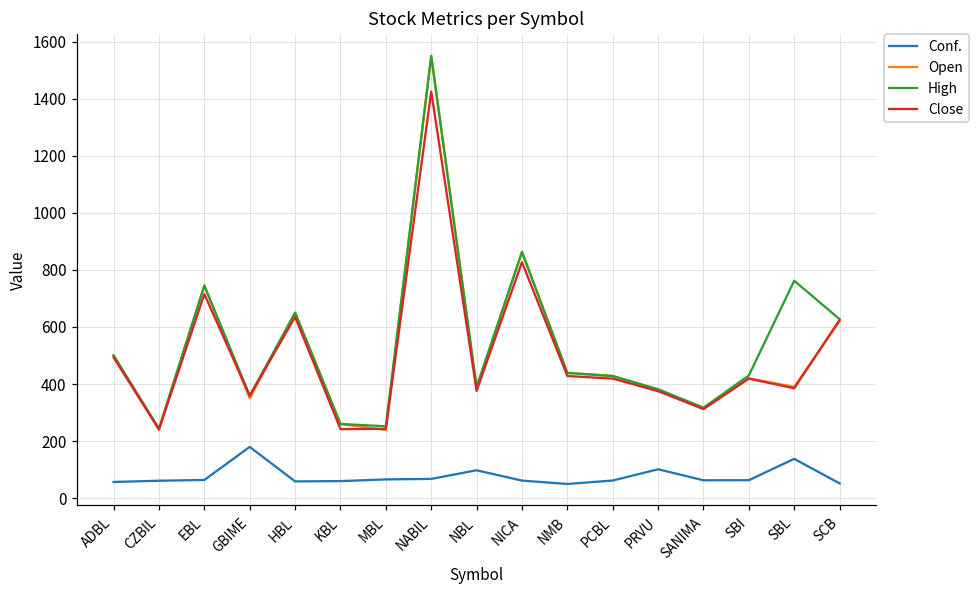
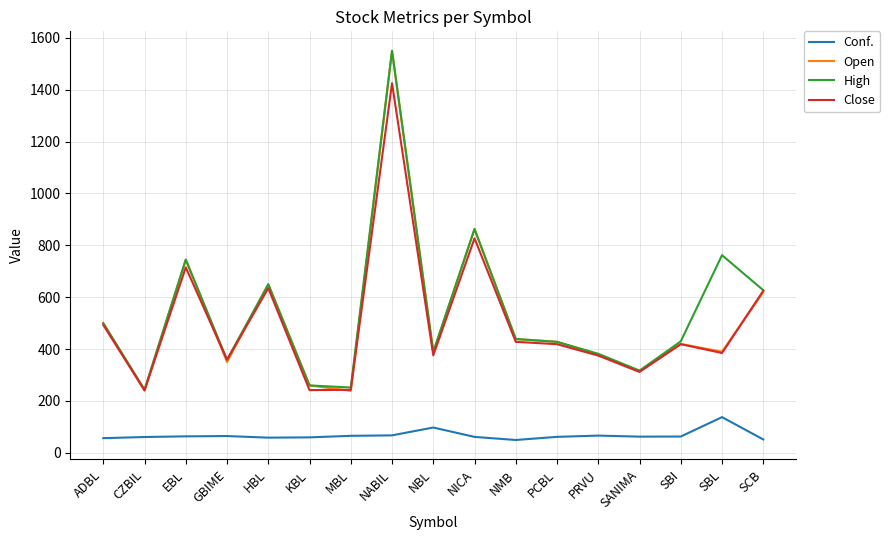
  {
    "Conf.": {
      "ADBL": 60,
      "CZBIL": 60,
      "EBL": 60,
-     "GBIME": 180,
+     "GBIME": 60,
      "HBL": 60,
      "KBL": 60,
      "MBL": 70,
      "NABIL": 70,
      "NBL": 100,
      "NICA": 60,
      "NMB": 50,
      "PCBL": 60,
-     "PRVU": 100,
+     "PRVU": 70,
      "SANIMA": 60,
      "SBI": 60,
      "SBL": 140,
      "SCB": 50
    },
    "High": {
      "SBI": 430,
      "SBL": 760
    },
    "Close": {
      "EBL": 720,
      "HBL": 640,
      "KBL": 240,
      "NABIL": 1430,
      "NBL": 380,
      "NICA": 830,
      "NMB": 430
    }
  }
